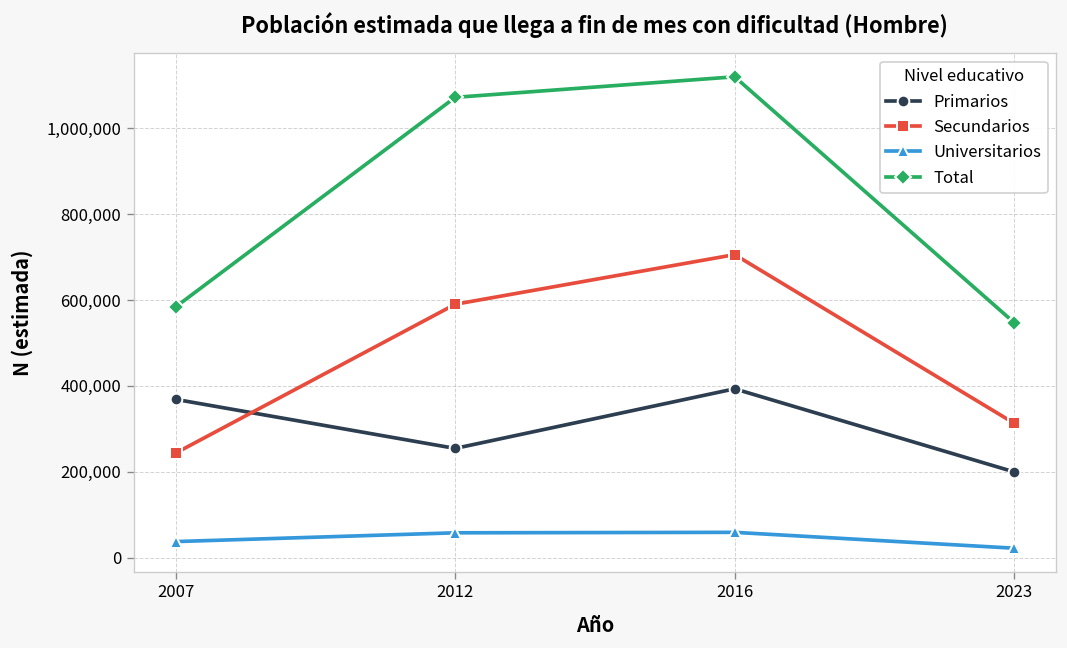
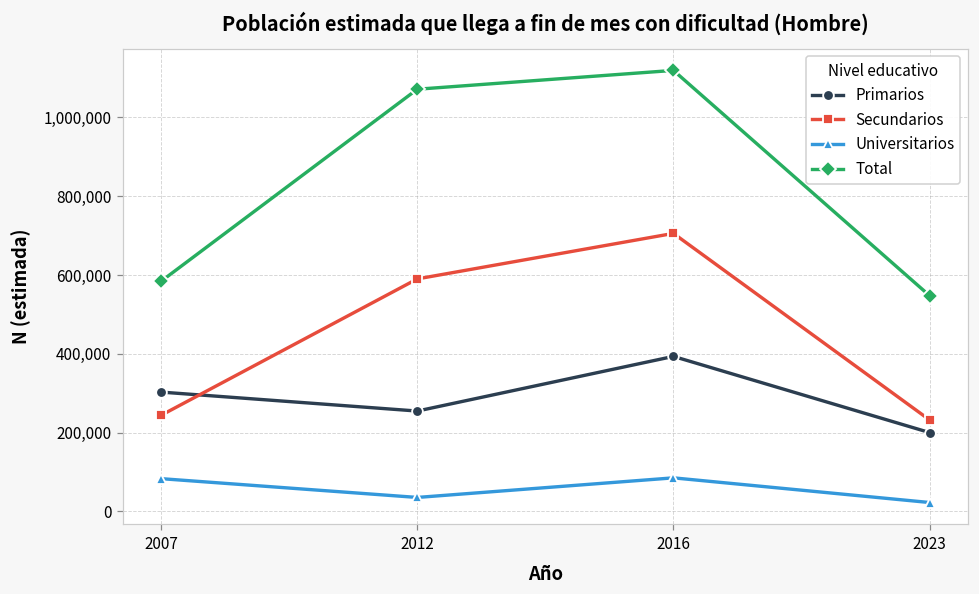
  {
    "Primarios": {
-     "2007": "370,000",
+     "2007": "300,000",
      "2012": "250,000",
      "2016": "390,000",
      "2023": "200,000"
    },
    "Secundarios": {
      "2007": "240,000",
      "2012": "590,000",
      "2016": "710,000",
-     "2023": "310,000"
+     "2023": "230,000"
    },
    "Universitarios": {
-     "2007": "40,000",
-     "2012": "60,000",
-     "2016": "60,000",
+     "2007": "80,000",
+     "2012": "40,000",
+     "2016": "80,000",
      "2023": "20,000"
    },
    "Total": {
      "2007": "580,000",
      "2012": "1,070,000",
      "2016": "1,120,000",
      "2023": "550,000"
    }
  }
